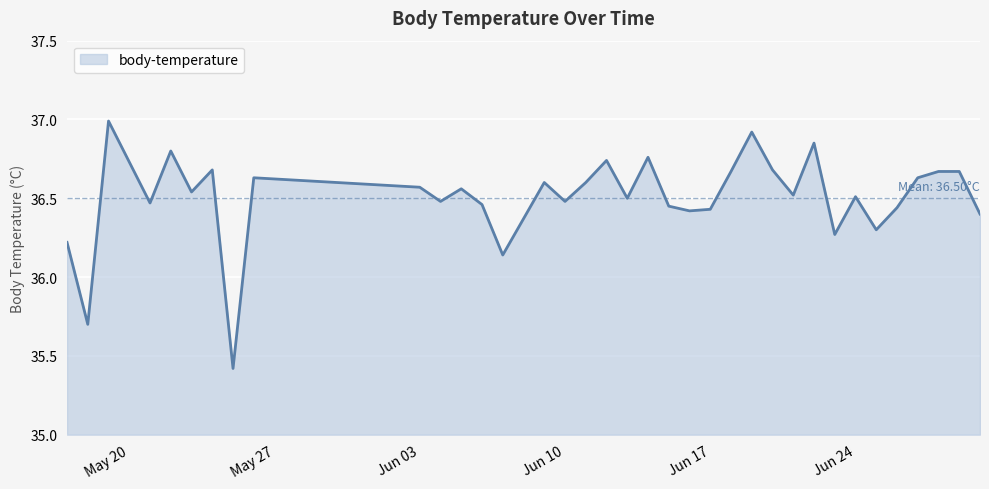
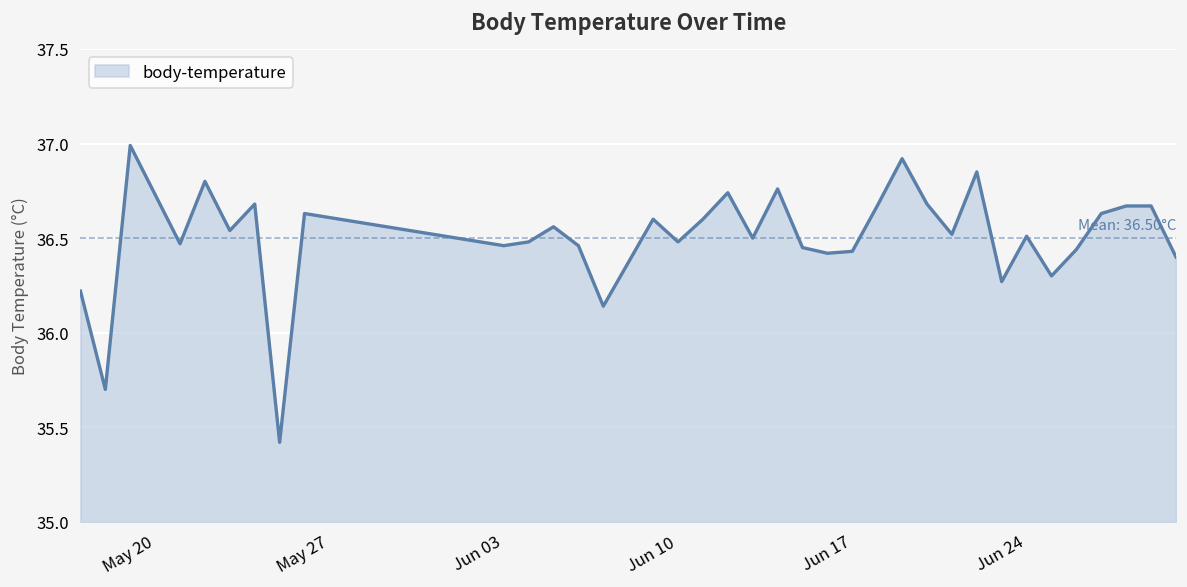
  {
-   "Jun 03": 36.57,
+   "Jun 03": 36.46,
    "Jun 10": 36.48,
    "Jun 17": 36.43,
    "Jun 24": 36.51
  }
